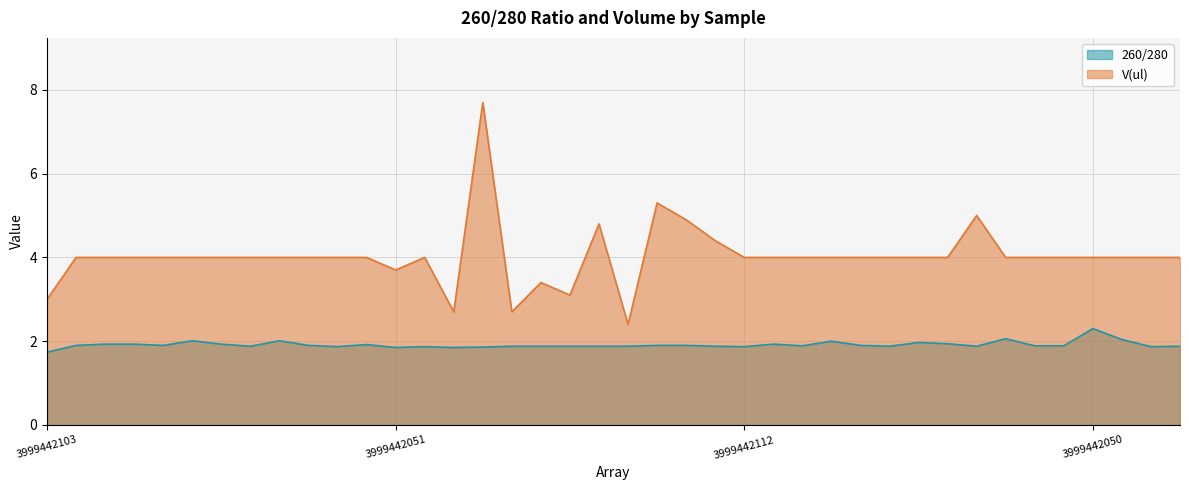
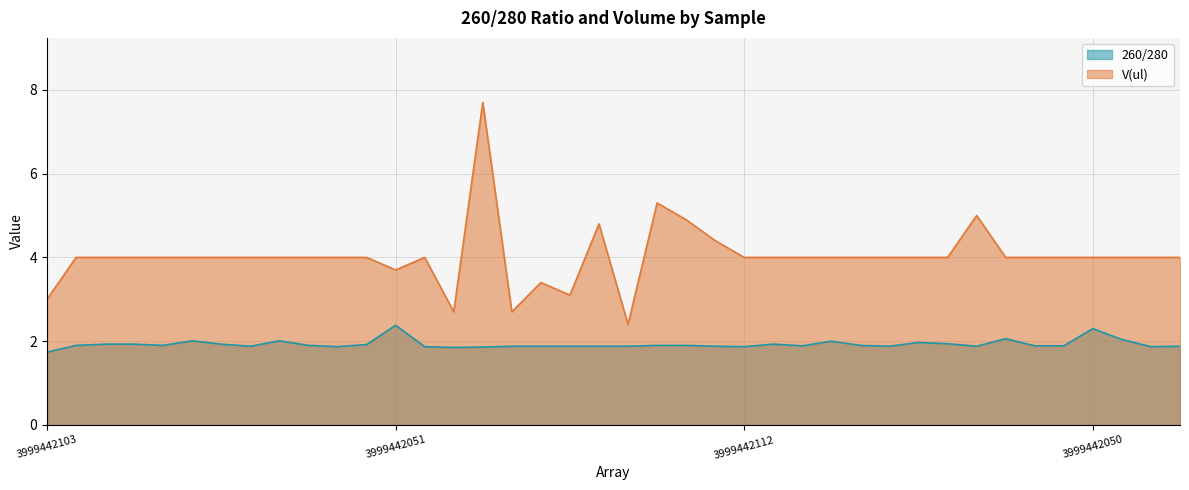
  {
    "260/280": {
      "3999442103": 1.7,
-     "3999442051": 1.9,
+     "3999442051": 2.4,
      "3999442112": 1.9,
      "3999442050": 2.3
    },
    "V(ul)": {
      "3999442103": 3.0,
      "3999442051": 3.7,
      "3999442112": 4.0,
      "3999442050": 4.0
    }
  }
